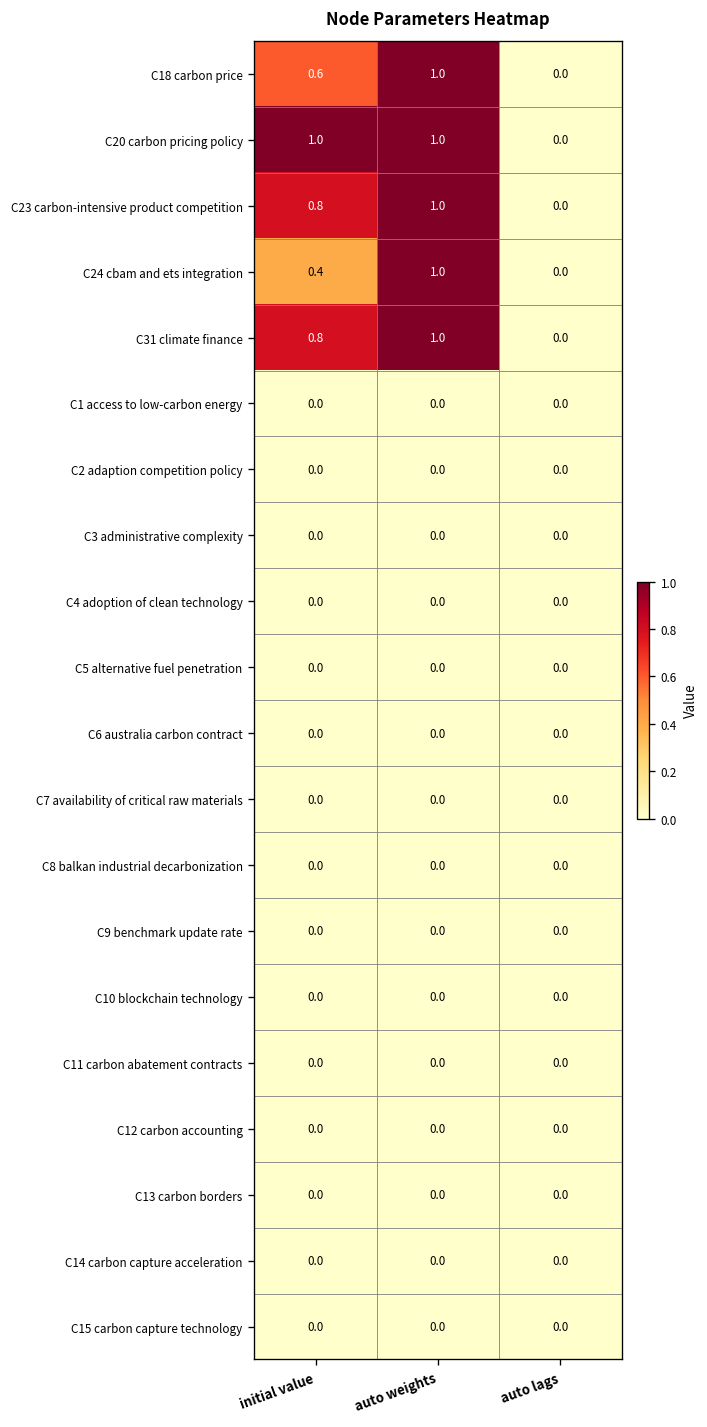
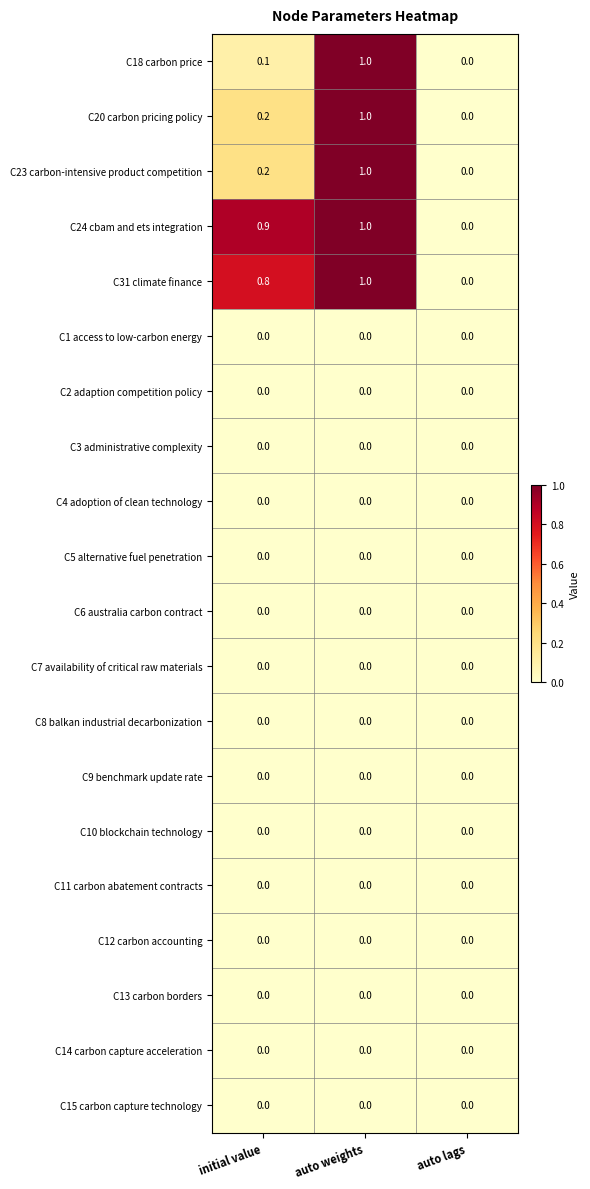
  {
    "C18 carbon price": {
-     "initial value": 0.6,
+     "initial value": 0.1,
      "auto weights": 1.0,
      "auto lags": 0.0
    },
    "C20 carbon pricing policy": {
-     "initial value": 1.0,
+     "initial value": 0.2,
      "auto weights": 1.0,
      "auto lags": 0.0
    },
    "C23 carbon-intensive product competition": {
-     "initial value": 0.8,
+     "initial value": 0.2,
      "auto weights": 1.0,
      "auto lags": 0.0
    },
    "C24 cbam and ets integration": {
-     "initial value": 0.4,
+     "initial value": 0.9,
      "auto weights": 1.0,
      "auto lags": 0.0
    },
    "C31 climate finance": {
      "initial value": 0.8,
      "auto weights": 1.0,
      "auto lags": 0.0
    },
    "C1 access to low-carbon energy": {
      "initial value": 0.0,
      "auto weights": 0.0,
      "auto lags": 0.0
    },
    "C2 adaption competition policy": {
      "initial value": 0.0,
      "auto weights": 0.0,
      "auto lags": 0.0
    },
    "C3 administrative complexity": {
      "initial value": 0.0,
      "auto weights": 0.0,
      "auto lags": 0.0
    },
    "C4 adoption of clean technology": {
      "initial value": 0.0,
      "auto weights": 0.0,
      "auto lags": 0.0
    },
    "C5 alternative fuel penetration": {
      "initial value": 0.0,
      "auto weights": 0.0,
      "auto lags": 0.0
    },
    "C6 australia carbon contract": {
      "initial value": 0.0,
      "auto weights": 0.0,
      "auto lags": 0.0
    },
    "C7 availability of critical raw materials": {
      "initial value": 0.0,
      "auto weights": 0.0,
      "auto lags": 0.0
    },
    "C8 balkan industrial decarbonization": {
      "initial value": 0.0,
      "auto weights": 0.0,
      "auto lags": 0.0
    },
    "C9 benchmark update rate": {
      "initial value": 0.0,
      "auto weights": 0.0,
      "auto lags": 0.0
    },
    "C10 blockchain technology": {
      "initial value": 0.0,
      "auto weights": 0.0,
      "auto lags": 0.0
    },
    "C11 carbon abatement contracts": {
      "initial value": 0.0,
      "auto weights": 0.0,
      "auto lags": 0.0
    },
    "C12 carbon accounting": {
      "initial value": 0.0,
      "auto weights": 0.0,
      "auto lags": 0.0
    },
    "C13 carbon borders": {
      "initial value": 0.0,
      "auto weights": 0.0,
      "auto lags": 0.0
    },
    "C14 carbon capture acceleration": {
      "initial value": 0.0,
      "auto weights": 0.0,
      "auto lags": 0.0
    },
    "C15 carbon capture technology": {
      "initial value": 0.0,
      "auto weights": 0.0,
      "auto lags": 0.0
    }
  }
